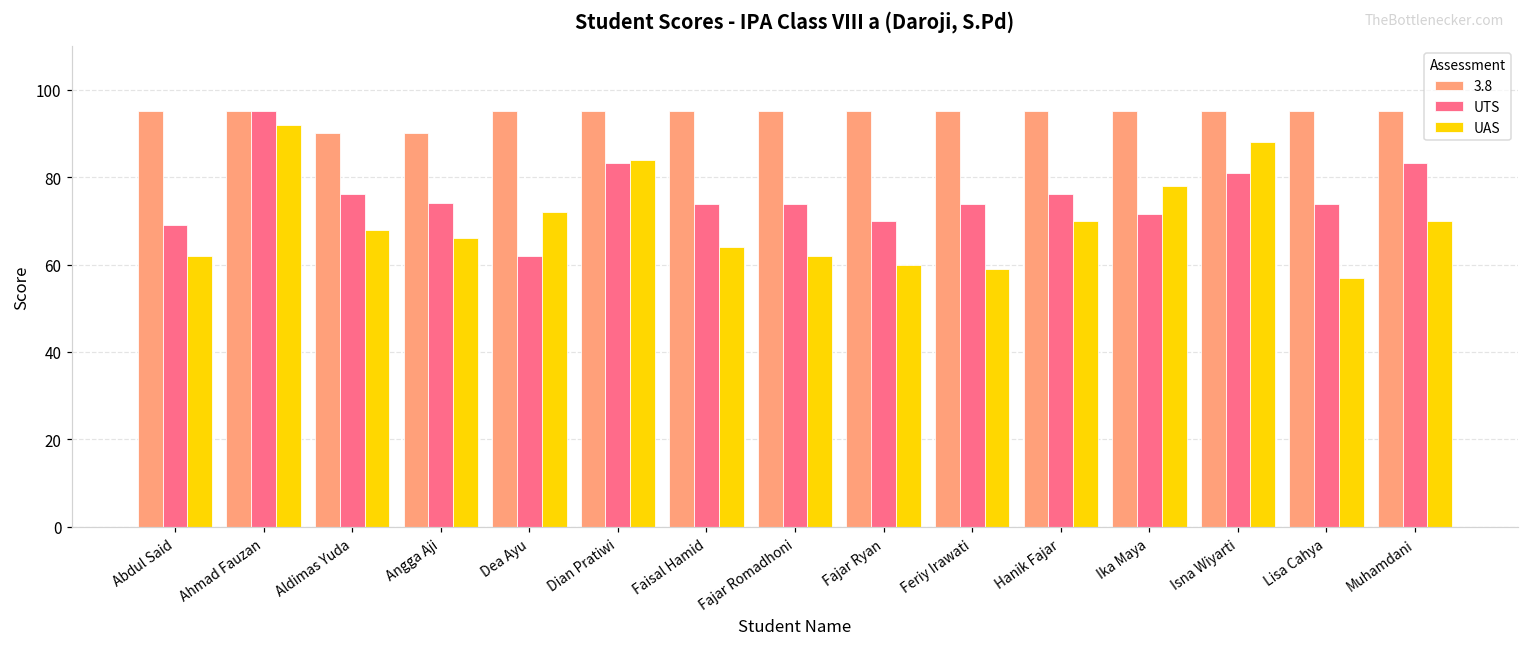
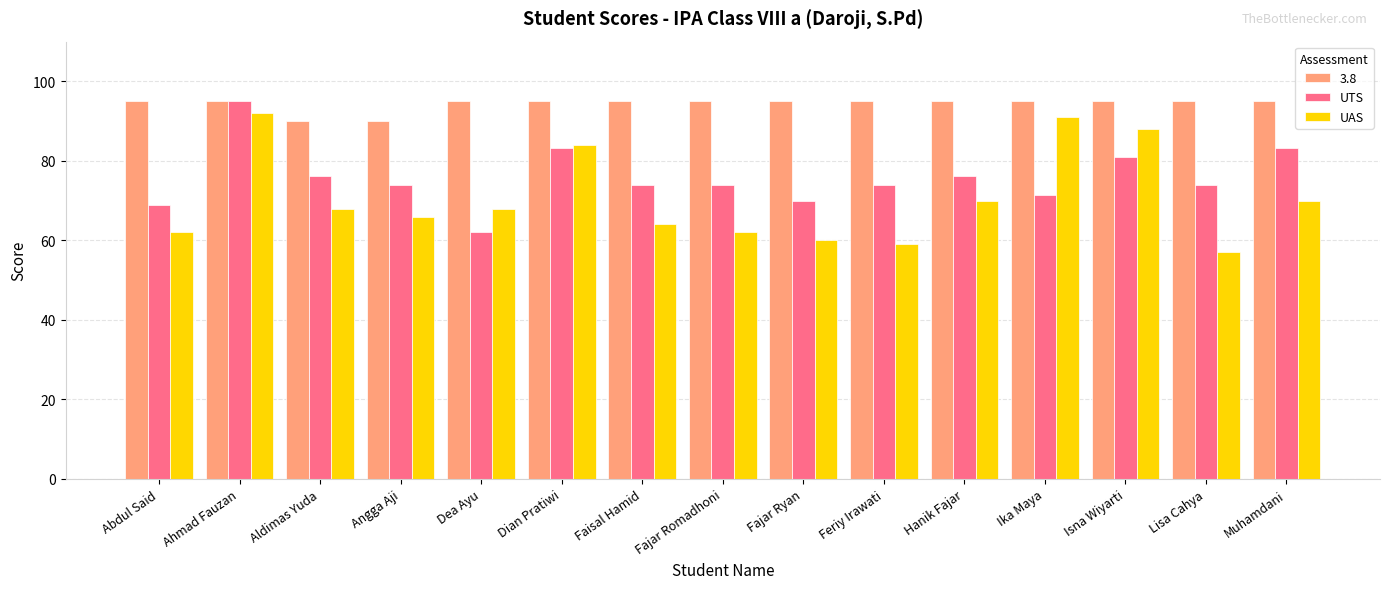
  {
    "UAS": {
      "Abdul Said": 62,
      "Ahmad Fauzan": 92,
      "Aldimas Yuda": 68,
      "Angga Aji": 66,
-     "Dea Ayu": 72,
+     "Dea Ayu": 68,
      "Dian Pratiwi": 84,
      "Faisal Hamid": 64,
      "Fajar Romadhoni": 62,
      "Fajar Ryan": 60,
      "Feriy Irawati": 59,
      "Hanik Fajar": 70,
-     "Ika Maya": 78,
+     "Ika Maya": 91,
      "Isna Wiyarti": 88,
      "Lisa Cahya": 57,
      "Muhamdani": 70
    }
  }
